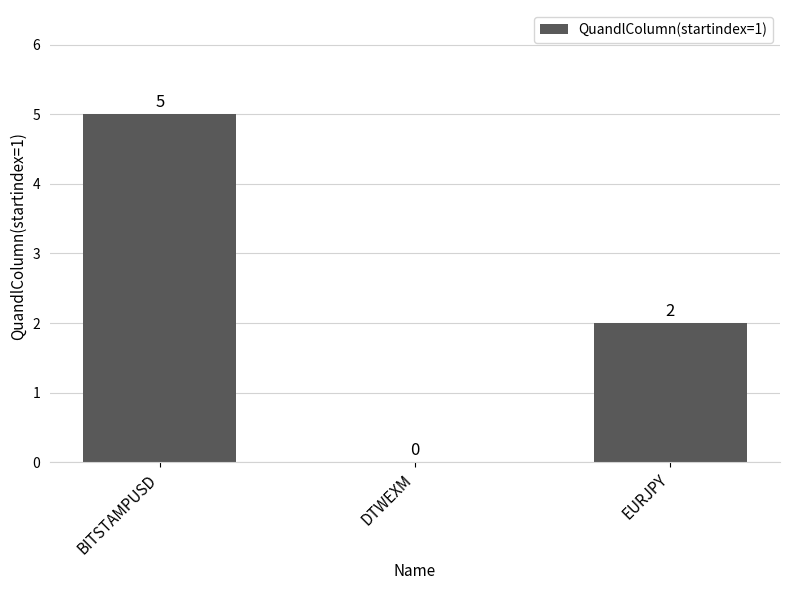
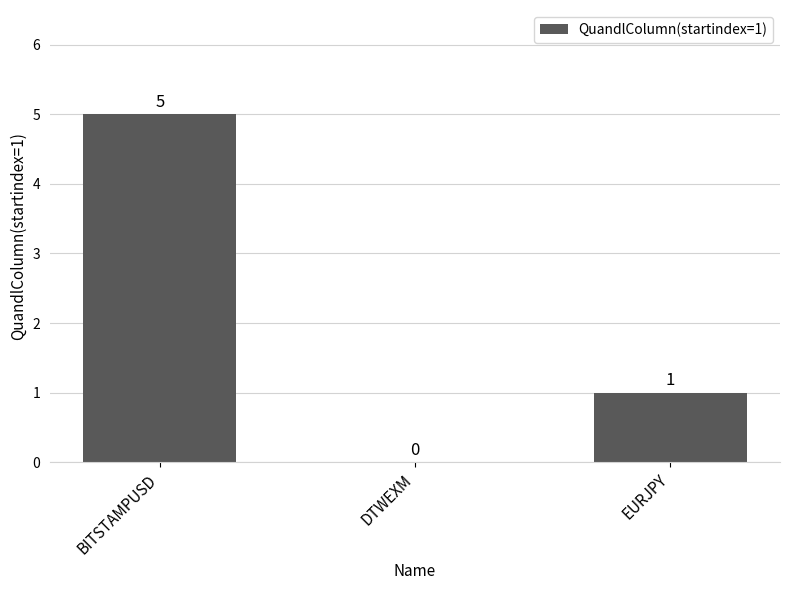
  {
    "BITSTAMPUSD": 5,
    "DTWEXM": 0,
-   "EURJPY": 2
+   "EURJPY": 1
  }
